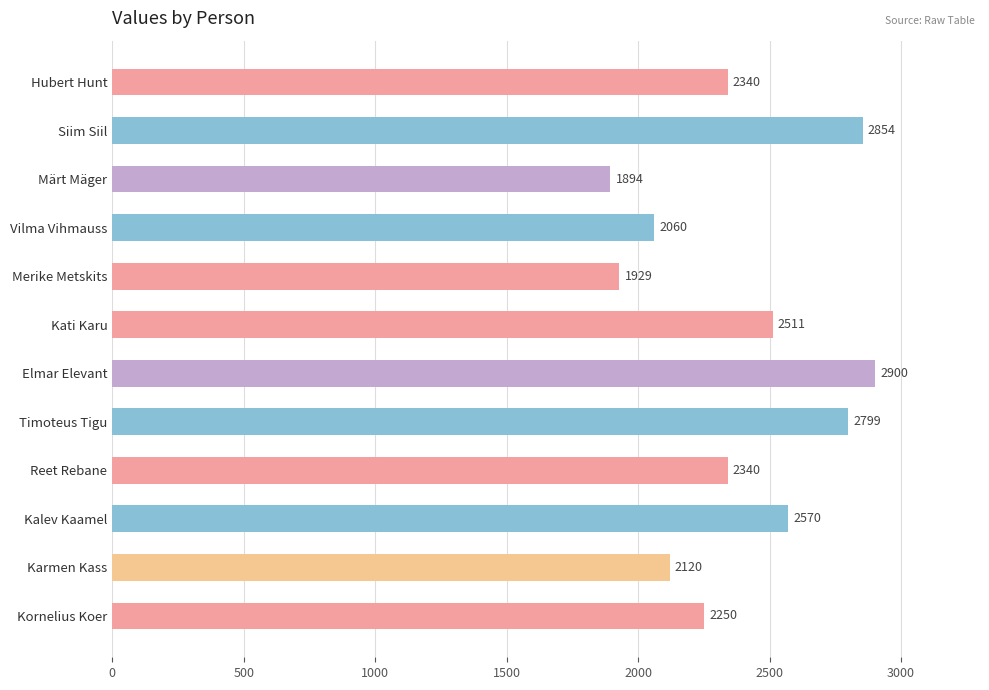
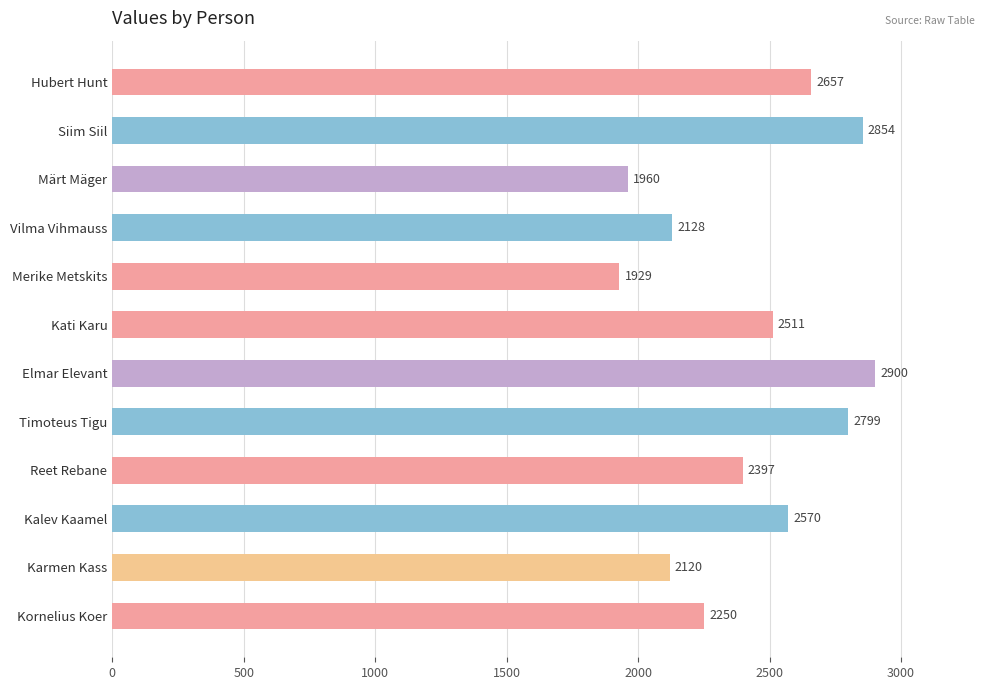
  {
-   "Hubert Hunt": 2340,
+   "Hubert Hunt": 2657,
    "Siim Siil": 2854,
-   "Märt Mäger": 1894,
-   "Vilma Vihmauss": 2060,
+   "Märt Mäger": 1960,
+   "Vilma Vihmauss": 2128,
    "Merike Metskits": 1929,
    "Kati Karu": 2511,
    "Elmar Elevant": 2900,
    "Timoteus Tigu": 2799,
-   "Reet Rebane": 2340,
+   "Reet Rebane": 2397,
    "Kalev Kaamel": 2570,
    "Karmen Kass": 2120,
    "Kornelius Koer": 2250
  }
